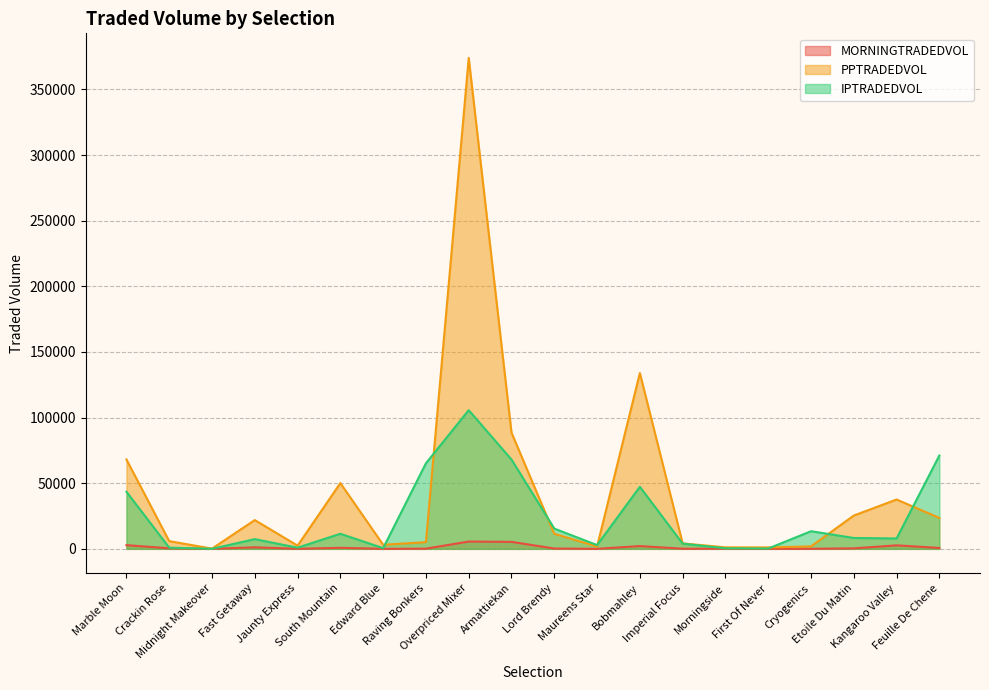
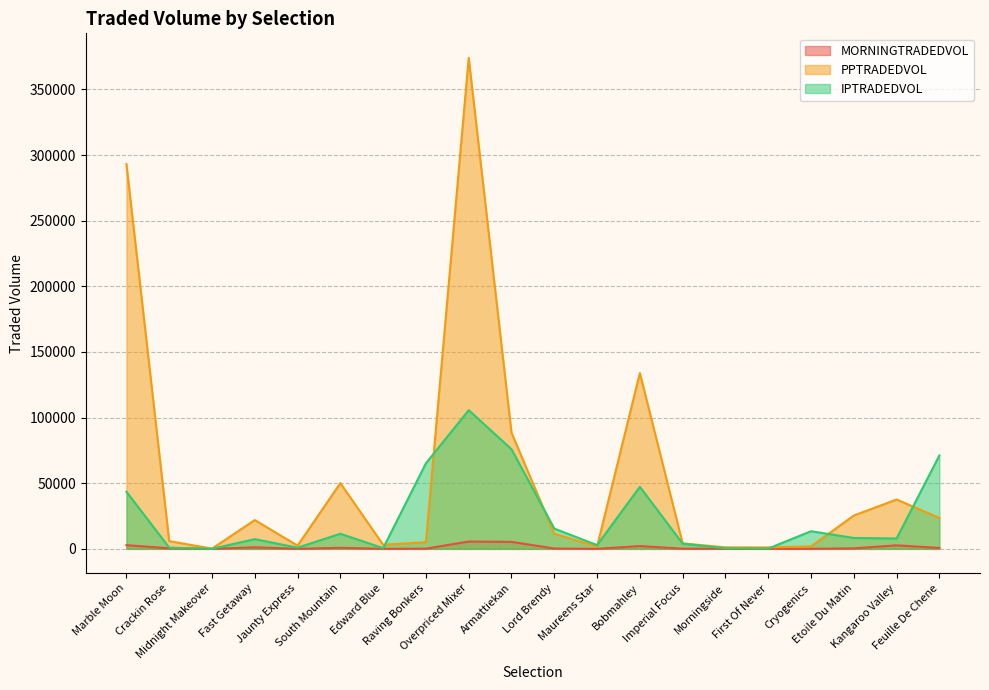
  {
    "MORNINGTRADEDVOL": {
      "Marble Moon": 3000,
      "Fast Getaway": 1000,
      "South Mountain": 1000,
      "Raving Bonkers": 0,
      "Overpriced Mixer": 6000,
      "Armattiekan": 5000,
      "Lord Brendy": 0,
      "Bobmahley": 2000,
      "Imperial Focus": 0,
      "Etoile Du Matin": 0,
      "Kangaroo Valley": 3000,
      "Feuille De Chene": 1000
    },
    "PPTRADEDVOL": {
-     "Marble Moon": 68000,
+     "Marble Moon": 293000,
      "Crackin Rose": 6000,
      "Fast Getaway": 22000,
      "South Mountain": 50000,
      "Edward Blue": 3000,
      "Raving Bonkers": 5000,
      "Overpriced Mixer": 374000,
      "Armattiekan": 88000,
      "Lord Brendy": 11000,
      "Bobmahley": 134000,
      "Etoile Du Matin": 25000,
      "Kangaroo Valley": 38000,
      "Feuille De Chene": 24000
    },
    "IPTRADEDVOL": {
      "Marble Moon": 44000,
      "Fast Getaway": 7000,
      "South Mountain": 11000,
      "Raving Bonkers": 65000,
      "Overpriced Mixer": 106000,
-     "Armattiekan": 68000,
+     "Armattiekan": 76000,
      "Lord Brendy": 15000,
      "Bobmahley": 47000,
      "Cryogenics": 13000,
      "Etoile Du Matin": 8000,
      "Kangaroo Valley": 8000,
      "Feuille De Chene": 71000
    }
  }
